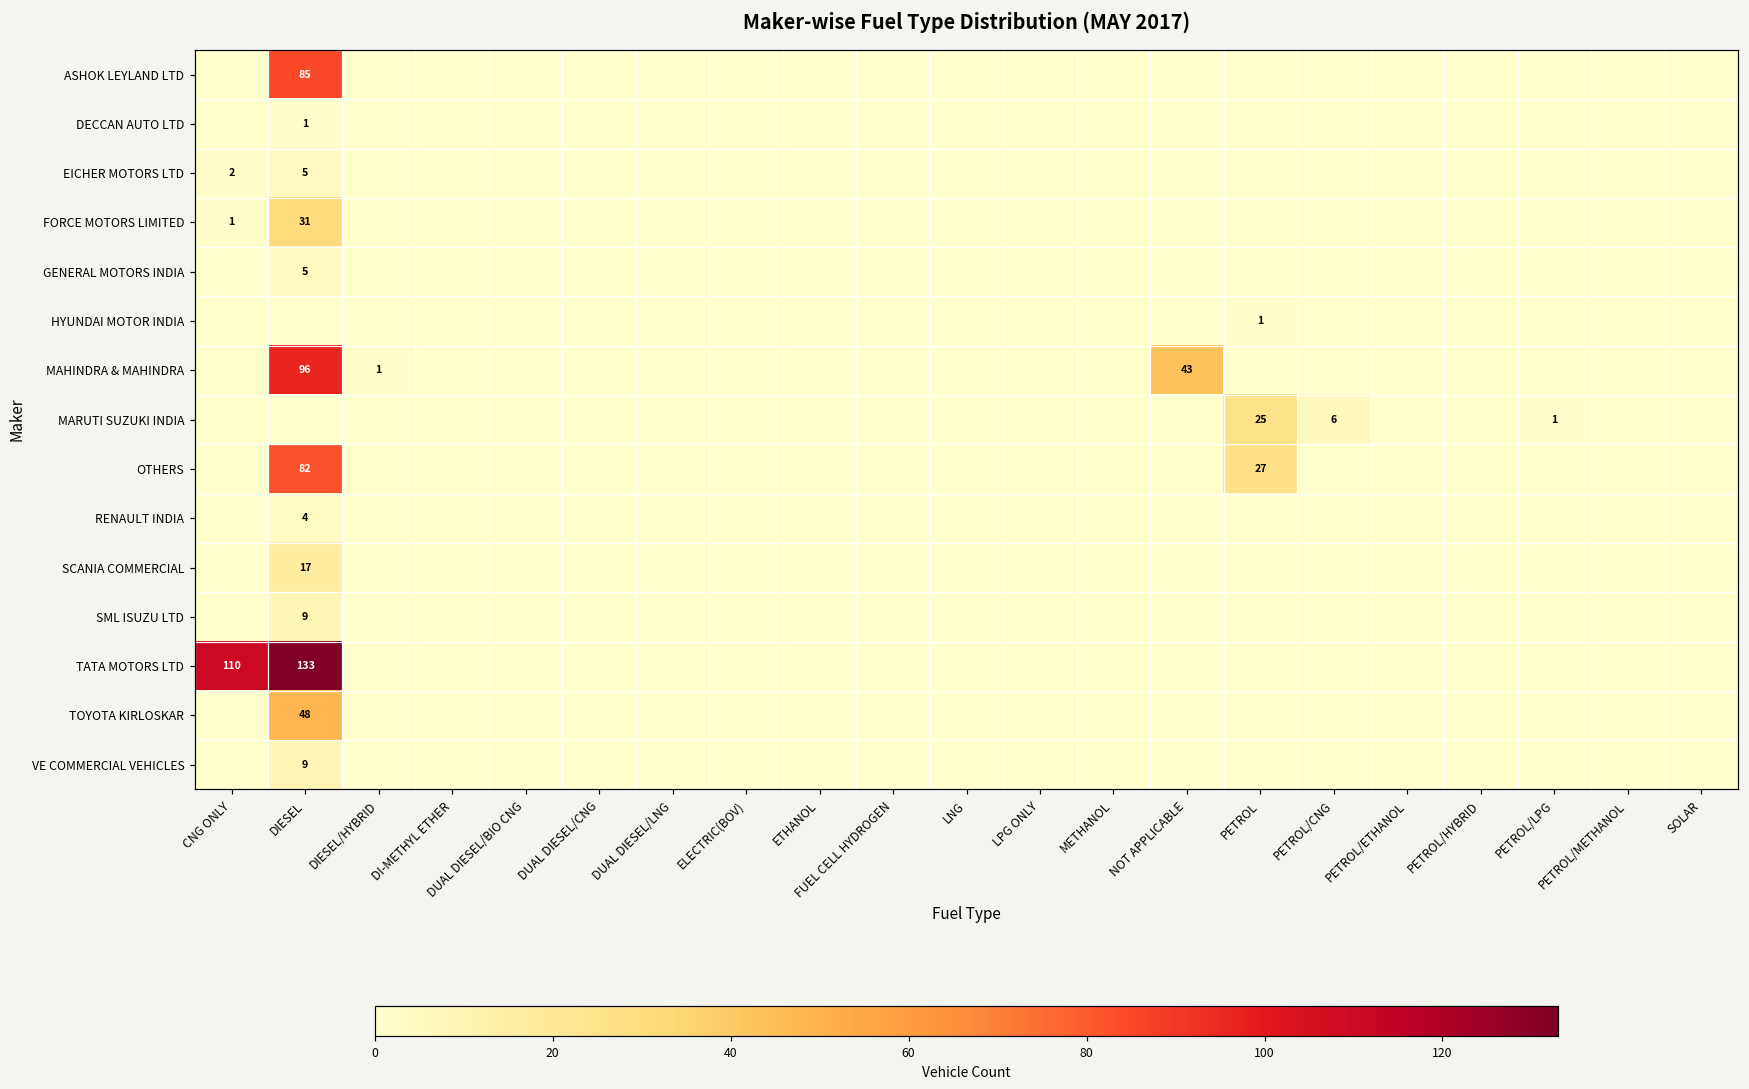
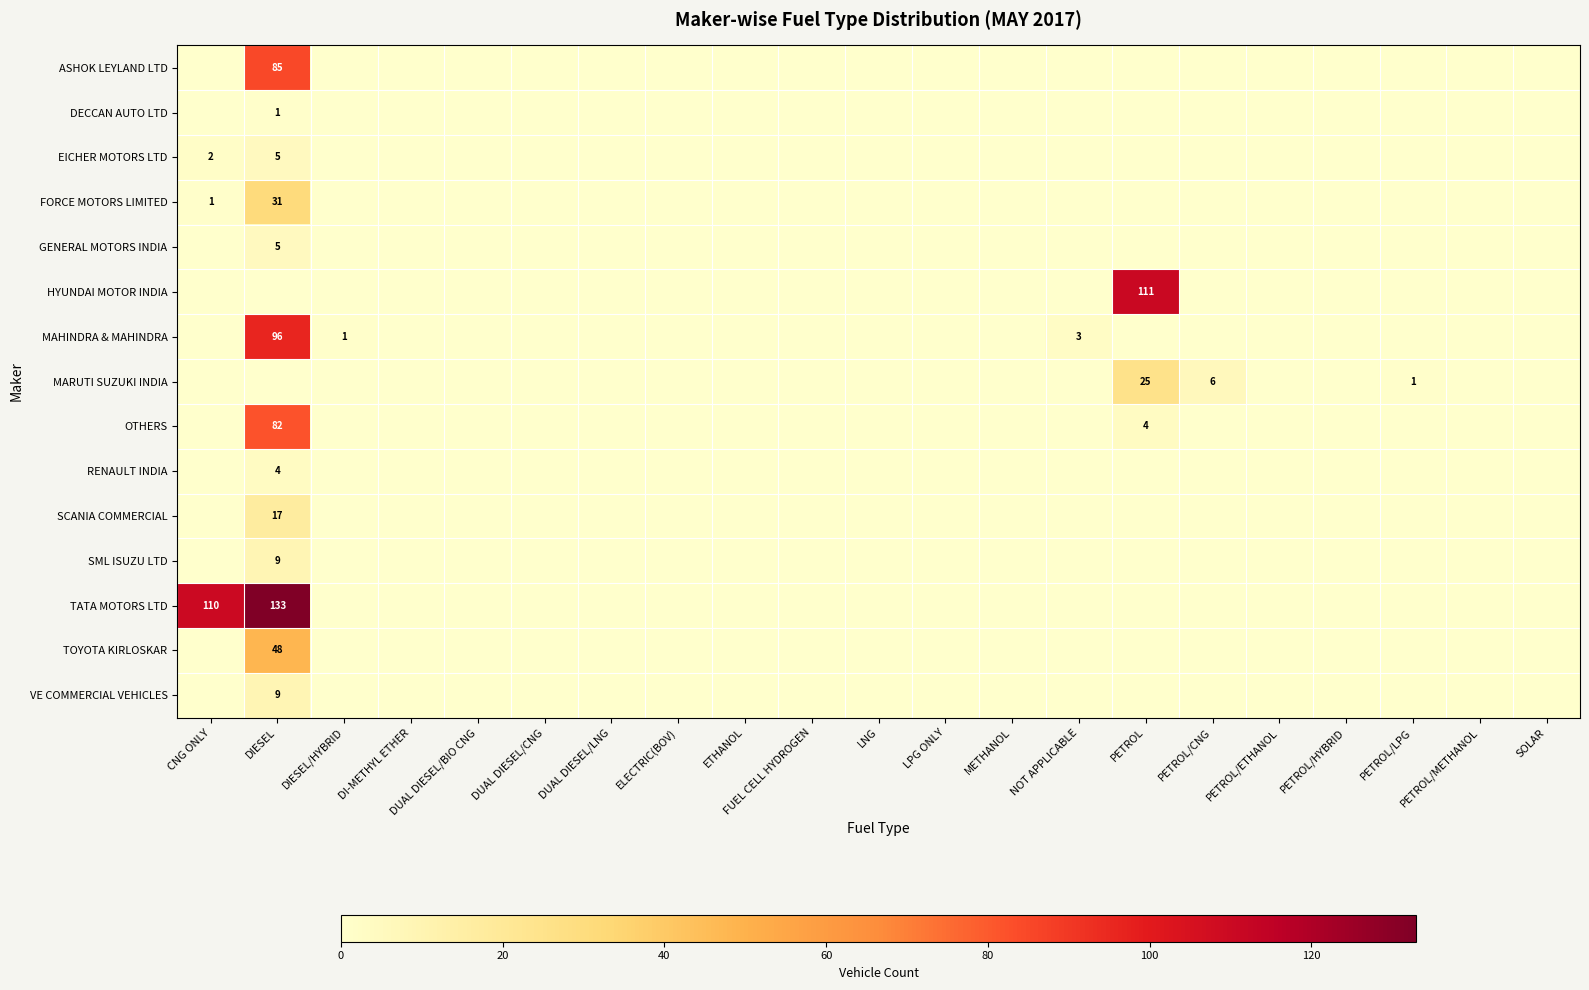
  {
    "ASHOK LEYLAND LTD": {
      "DIESEL": 85
    },
    "DECCAN AUTO LTD": {
      "DIESEL": 1
    },
    "EICHER MOTORS LTD": {
      "CNG ONLY": 2,
      "DIESEL": 5
    },
    "FORCE MOTORS LIMITED": {
      "CNG ONLY": 1,
      "DIESEL": 31
    },
    "GENERAL MOTORS INDIA": {
      "DIESEL": 5
    },
    "HYUNDAI MOTOR INDIA": {
-     "PETROL": 1
+     "PETROL": 111
    },
    "MAHINDRA & MAHINDRA": {
      "DIESEL": 96,
      "DIESEL/HYBRID": 1,
-     "NOT APPLICABLE": 43
+     "NOT APPLICABLE": 3
    },
    "MARUTI SUZUKI INDIA": {
      "PETROL": 25,
      "PETROL/CNG": 6,
      "PETROL/LPG": 1
    },
    "OTHERS": {
      "DIESEL": 82,
-     "PETROL": 27
+     "PETROL": 4
    },
    "RENAULT INDIA": {
      "DIESEL": 4
    },
    "SCANIA COMMERCIAL": {
      "DIESEL": 17
    },
    "SML ISUZU LTD": {
      "DIESEL": 9
    },
    "TATA MOTORS LTD": {
      "CNG ONLY": 110,
      "DIESEL": 133
    },
    "TOYOTA KIRLOSKAR": {
      "DIESEL": 48
    },
    "VE COMMERCIAL VEHICLES": {
      "DIESEL": 9
    }
  }
